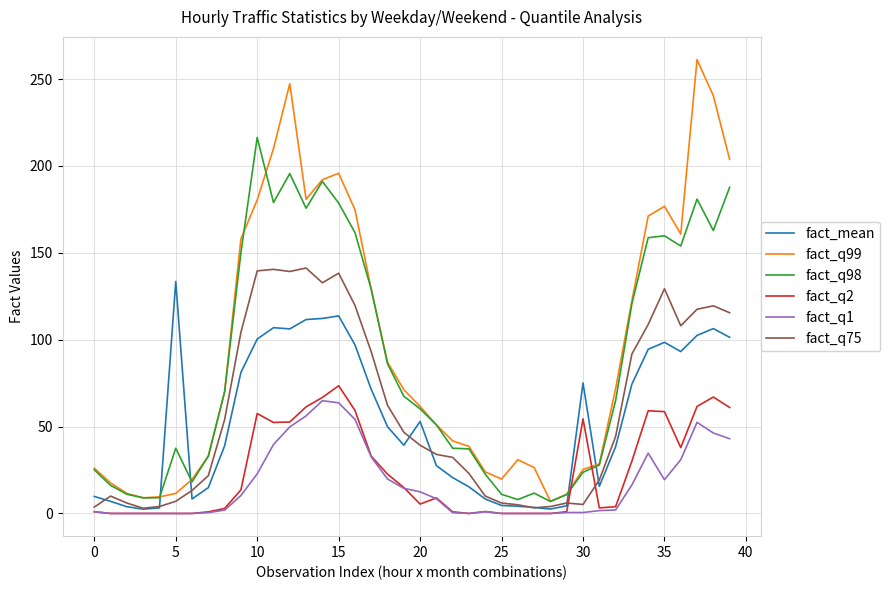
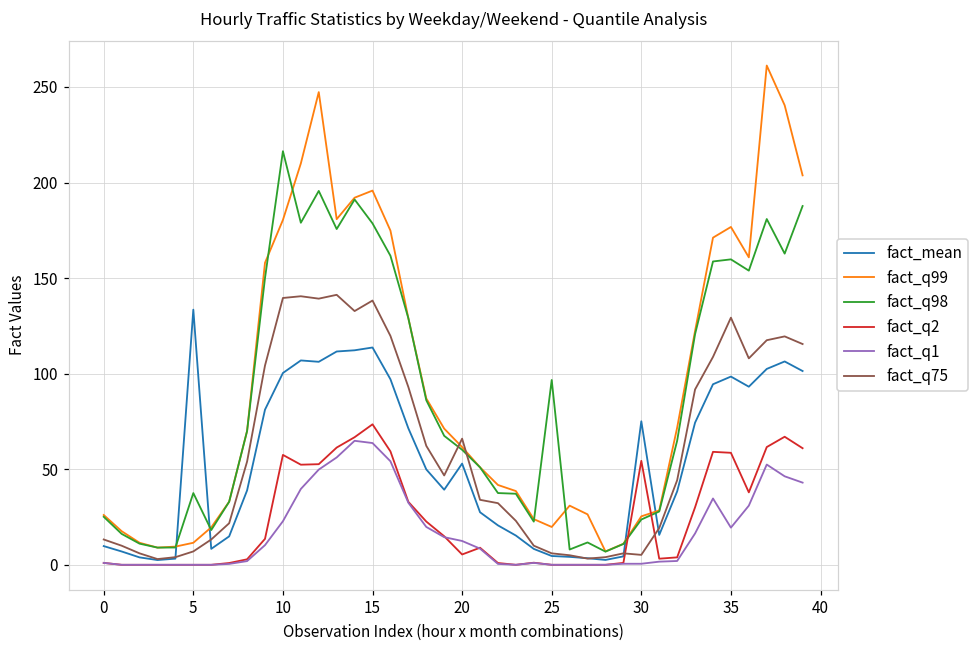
  {
    "fact_mean": {
      "0": 10,
      "5": 133,
      "10": 100,
      "15": 114,
      "20": 53,
      "30": 75,
      "35": 98
    },
    "fact_q99": {
      "5": 12,
      "10": 180,
      "15": 196,
      "25": 20,
      "30": 25,
      "35": 177
    },
    "fact_q98": {
      "5": 38,
      "10": 216,
      "15": 179,
-     "25": 11,
+     "25": 97,
      "30": 24,
      "35": 160
    },
    "fact_q2": {
      "10": 58,
      "15": 74,
      "20": 5,
      "30": 54,
      "35": 59
    },
    "fact_q1": {
      "10": 23,
      "15": 64,
      "20": 12,
      "30": 1,
      "35": 19
    },
    "fact_q75": {
-     "0": 4,
+     "0": 13,
      "5": 7,
      "10": 140,
      "15": 138,
-     "20": 39,
+     "20": 66,
      "30": 5,
      "35": 129
    }
  }
